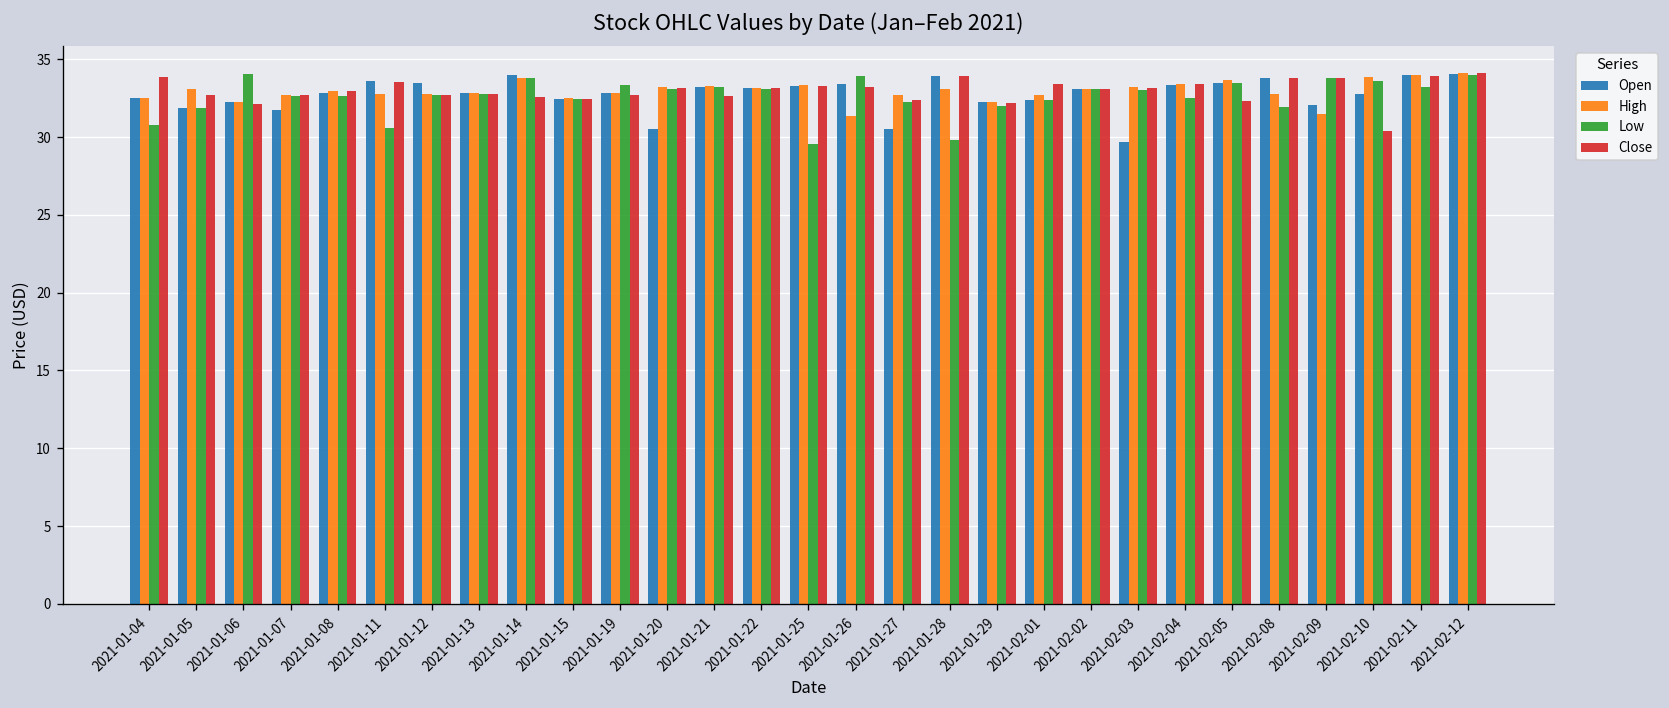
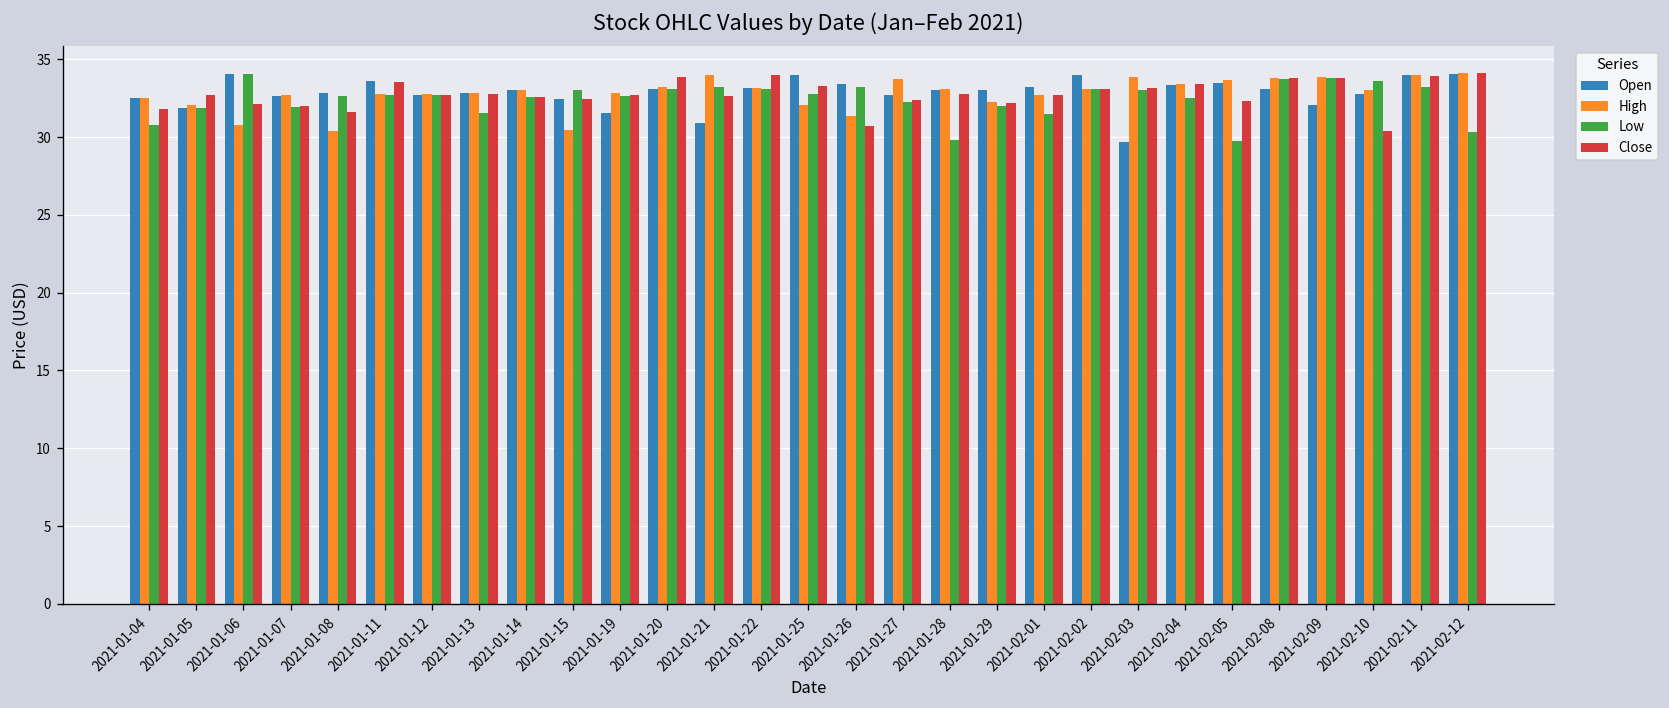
  {
    "Open": {
      "2021-01-04": 32.5,
      "2021-01-05": 31.9,
-     "2021-01-06": 32.2,
-     "2021-01-07": 31.8,
+     "2021-01-06": 34.0,
+     "2021-01-07": 32.7,
      "2021-01-08": 32.8,
      "2021-01-11": 33.6,
-     "2021-01-12": 33.5,
+     "2021-01-12": 32.7,
      "2021-01-13": 32.8,
-     "2021-01-14": 34.0,
+     "2021-01-14": 33.0,
      "2021-01-15": 32.5,
-     "2021-01-19": 32.8,
-     "2021-01-20": 30.5,
-     "2021-01-21": 33.2,
+     "2021-01-19": 31.5,
+     "2021-01-20": 33.1,
+     "2021-01-21": 30.9,
      "2021-01-22": 33.2,
-     "2021-01-25": 33.3,
+     "2021-01-25": 34.0,
      "2021-01-26": 33.4,
-     "2021-01-27": 30.5,
-     "2021-01-28": 33.9,
-     "2021-01-29": 32.3,
-     "2021-02-01": 32.4,
-     "2021-02-02": 33.1,
+     "2021-01-27": 32.7,
+     "2021-01-28": 33.0,
+     "2021-01-29": 33.0,
+     "2021-02-01": 33.2,
+     "2021-02-02": 34.0,
      "2021-02-03": 29.7,
      "2021-02-04": 33.4,
      "2021-02-05": 33.5,
-     "2021-02-08": 33.8,
+     "2021-02-08": 33.1,
      "2021-02-09": 32.0,
      "2021-02-10": 32.8,
      "2021-02-11": 34.0,
      "2021-02-12": 34.0
    },
    "High": {
      "2021-01-04": 32.5,
-     "2021-01-05": 33.1,
-     "2021-01-06": 32.2,
+     "2021-01-05": 32.0,
+     "2021-01-06": 30.8,
      "2021-01-07": 32.7,
-     "2021-01-08": 32.9,
+     "2021-01-08": 30.4,
      "2021-01-11": 32.8,
      "2021-01-12": 32.8,
      "2021-01-13": 32.8,
-     "2021-01-14": 33.8,
-     "2021-01-15": 32.5,
+     "2021-01-14": 33.0,
+     "2021-01-15": 30.5,
      "2021-01-19": 32.8,
      "2021-01-20": 33.2,
-     "2021-01-21": 33.3,
+     "2021-01-21": 34.0,
      "2021-01-22": 33.2,
-     "2021-01-25": 33.3,
+     "2021-01-25": 32.1,
      "2021-01-26": 31.3,
-     "2021-01-27": 32.7,
+     "2021-01-27": 33.7,
      "2021-01-28": 33.1,
      "2021-01-29": 32.3,
      "2021-02-01": 32.7,
      "2021-02-02": 33.1,
-     "2021-02-03": 33.2,
+     "2021-02-03": 33.9,
      "2021-02-04": 33.4,
      "2021-02-05": 33.7,
-     "2021-02-08": 32.8,
-     "2021-02-09": 31.5,
-     "2021-02-10": 33.9,
+     "2021-02-08": 33.8,
+     "2021-02-09": 33.9,
+     "2021-02-10": 33.0,
      "2021-02-11": 34.0,
      "2021-02-12": 34.1
    },
    "Low": {
      "2021-01-04": 30.8,
      "2021-01-05": 31.9,
      "2021-01-06": 34.0,
-     "2021-01-07": 32.6,
+     "2021-01-07": 32.0,
      "2021-01-08": 32.7,
-     "2021-01-11": 30.6,
+     "2021-01-11": 32.7,
      "2021-01-12": 32.7,
-     "2021-01-13": 32.7,
-     "2021-01-14": 33.8,
-     "2021-01-15": 32.4,
-     "2021-01-19": 33.3,
+     "2021-01-13": 31.6,
+     "2021-01-14": 32.6,
+     "2021-01-15": 33.0,
+     "2021-01-19": 32.6,
      "2021-01-20": 33.1,
      "2021-01-21": 33.2,
      "2021-01-22": 33.1,
-     "2021-01-25": 29.6,
-     "2021-01-26": 33.9,
+     "2021-01-25": 32.8,
+     "2021-01-26": 33.2,
      "2021-01-27": 32.3,
      "2021-01-28": 29.8,
      "2021-01-29": 32.0,
-     "2021-02-01": 32.4,
+     "2021-02-01": 31.5,
      "2021-02-02": 33.1,
      "2021-02-03": 33.1,
      "2021-02-04": 32.5,
-     "2021-02-05": 33.5,
-     "2021-02-08": 31.9,
+     "2021-02-05": 29.8,
+     "2021-02-08": 33.7,
      "2021-02-09": 33.8,
      "2021-02-10": 33.6,
      "2021-02-11": 33.2,
-     "2021-02-12": 34.0
+     "2021-02-12": 30.3
    },
    "Close": {
-     "2021-01-04": 33.8,
+     "2021-01-04": 31.8,
      "2021-01-05": 32.7,
      "2021-01-06": 32.1,
-     "2021-01-07": 32.7,
-     "2021-01-08": 32.9,
+     "2021-01-07": 32.0,
+     "2021-01-08": 31.6,
      "2021-01-11": 33.6,
      "2021-01-12": 32.7,
      "2021-01-13": 32.8,
      "2021-01-14": 32.6,
      "2021-01-15": 32.4,
      "2021-01-19": 32.7,
-     "2021-01-20": 33.2,
+     "2021-01-20": 33.9,
      "2021-01-21": 32.6,
-     "2021-01-22": 33.2,
+     "2021-01-22": 34.0,
      "2021-01-25": 33.3,
-     "2021-01-26": 33.2,
+     "2021-01-26": 30.7,
      "2021-01-27": 32.4,
-     "2021-01-28": 33.9,
+     "2021-01-28": 32.8,
      "2021-01-29": 32.2,
-     "2021-02-01": 33.4,
+     "2021-02-01": 32.7,
      "2021-02-02": 33.1,
      "2021-02-03": 33.1,
      "2021-02-04": 33.4,
      "2021-02-05": 32.3,
      "2021-02-08": 33.8,
      "2021-02-09": 33.8,
      "2021-02-10": 30.4,
      "2021-02-11": 34.0,
      "2021-02-12": 34.1
    }
  }
